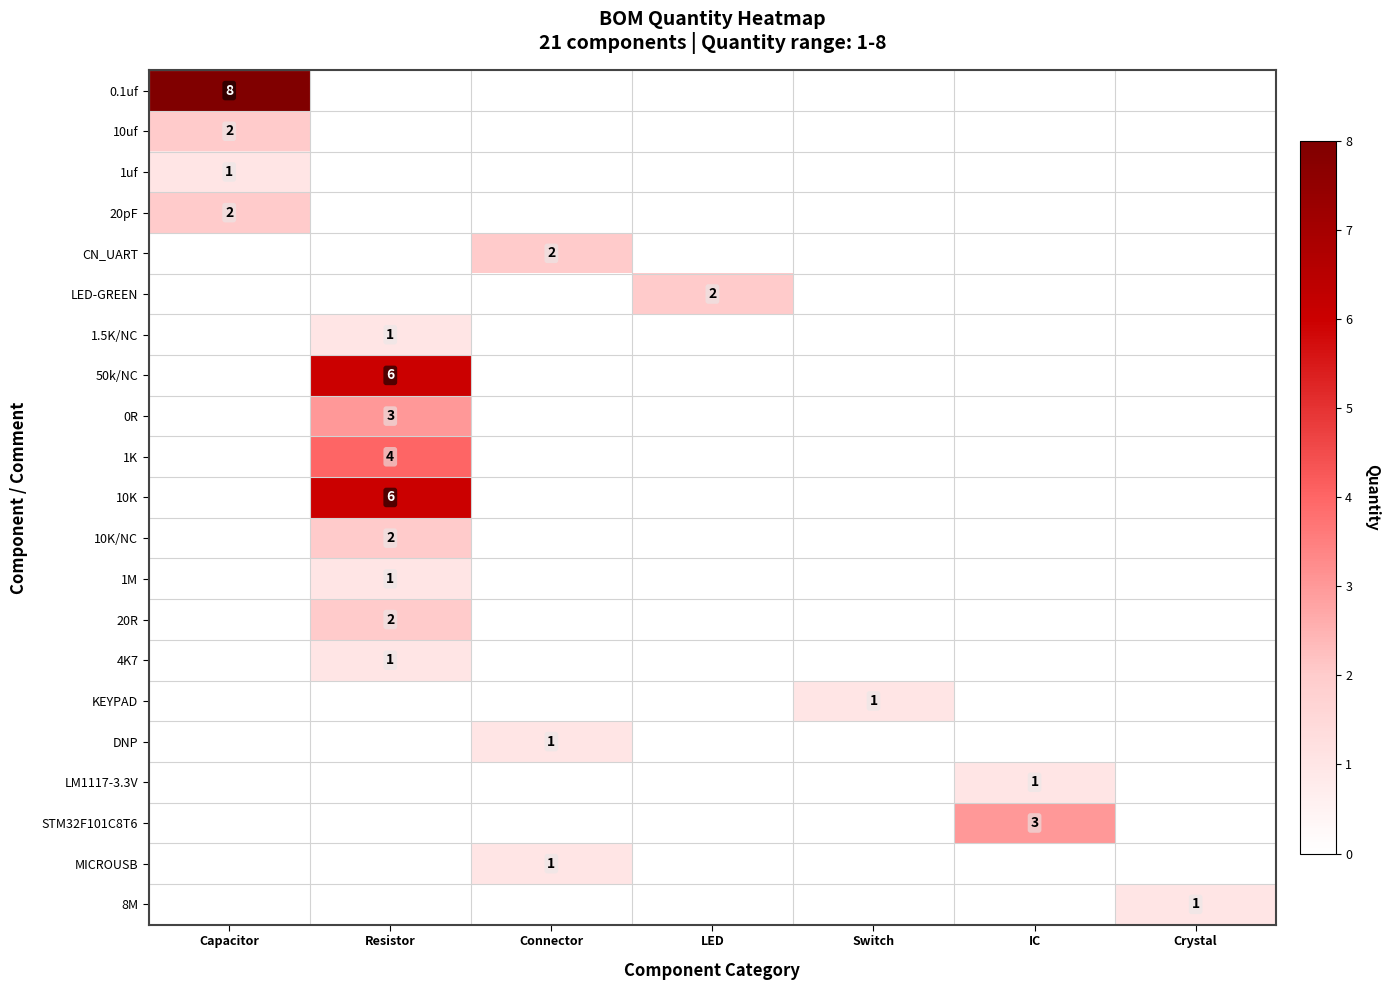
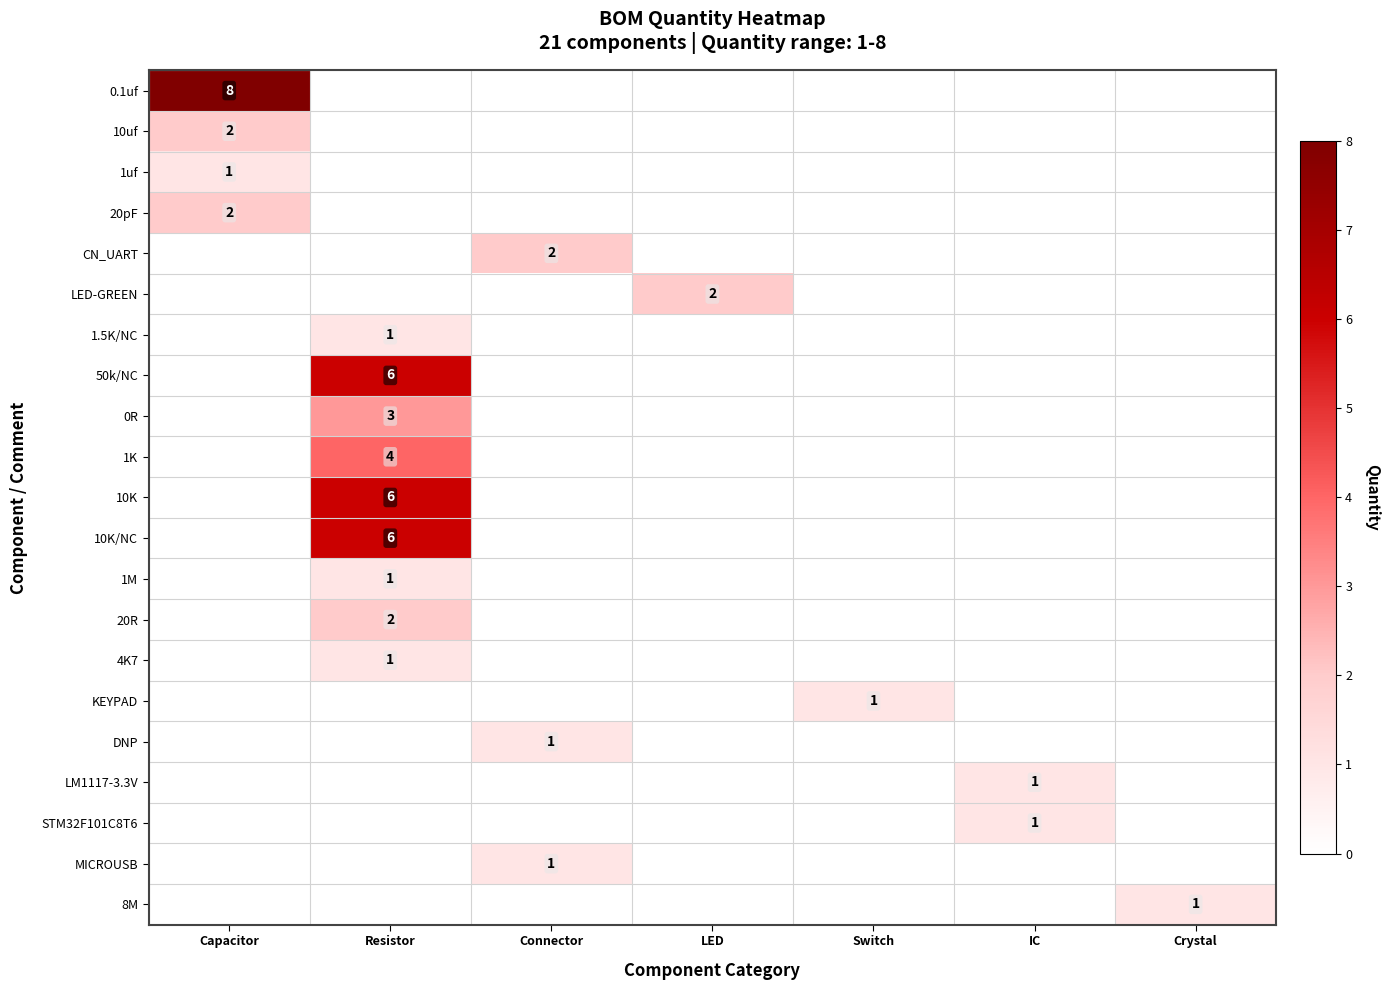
  {
    "10K/NC": {
-     "Resistor": 2
+     "Resistor": 6
    },
    "STM32F101C8T6": {
-     "IC": 3
+     "IC": 1
    }
  }
